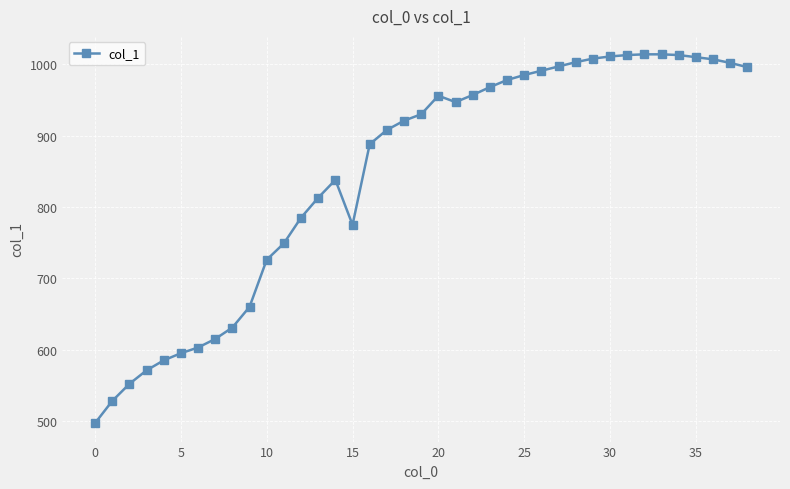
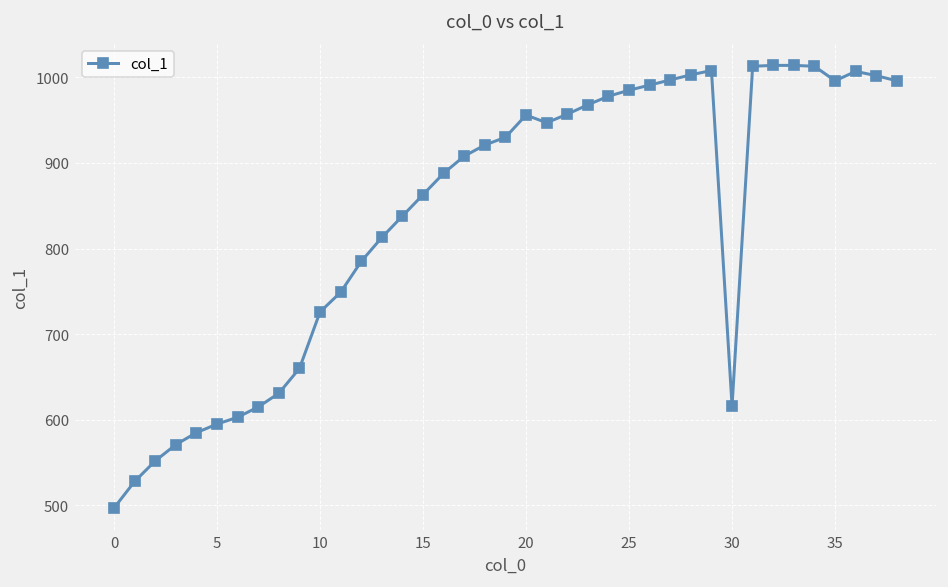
  {
    "0": 500,
    "5": 600,
    "10": 730,
-   "15": 780,
+   "15": 860,
    "20": 960,
    "25": 990,
-   "30": 1010,
-   "35": 1010
+   "30": 620,
+   "35": 1000
  }
